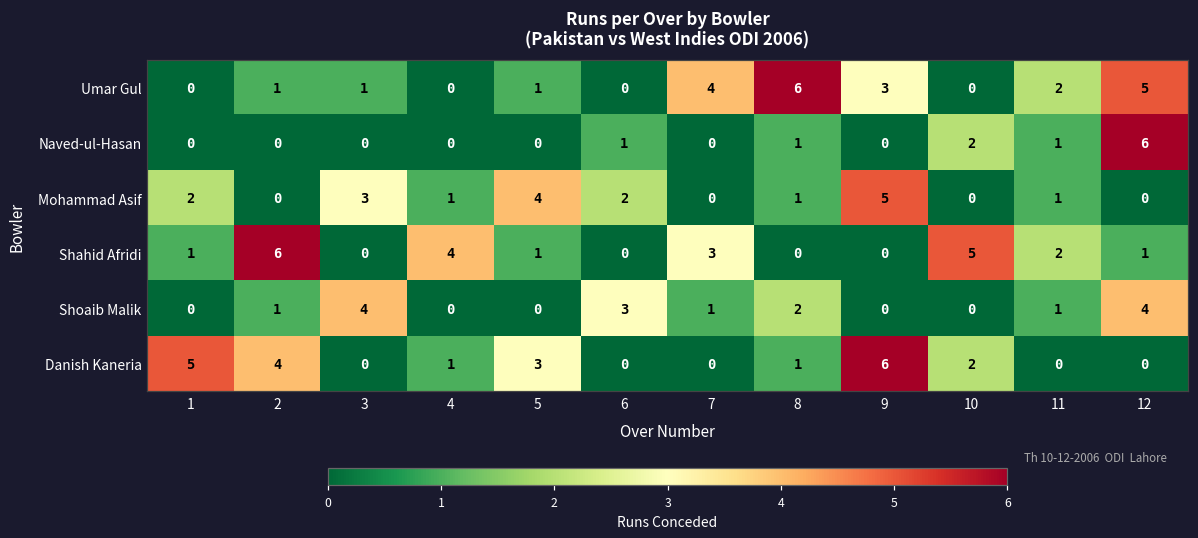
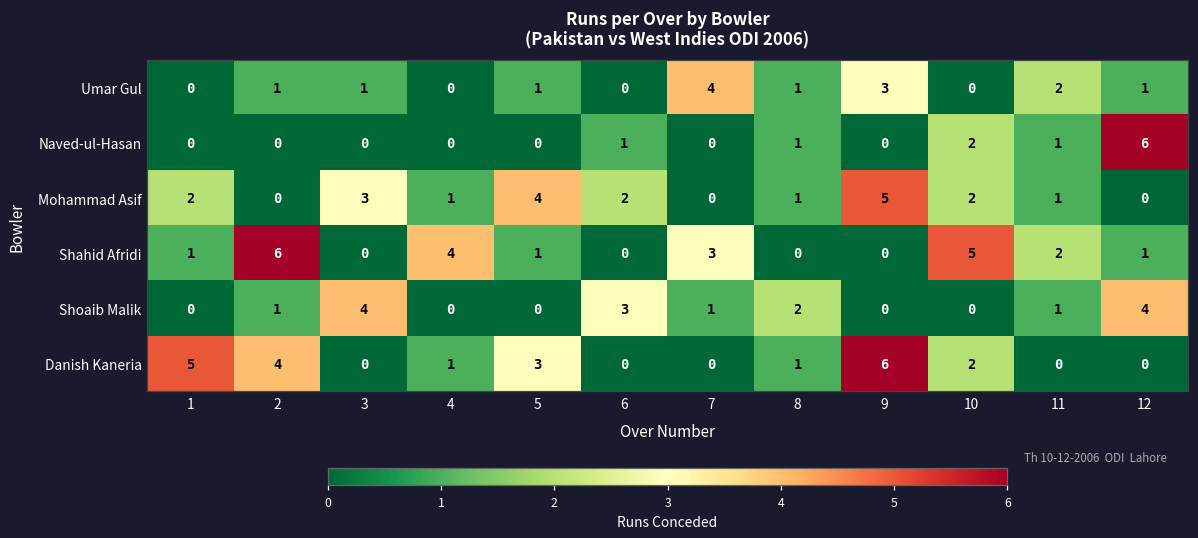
  {
    "Umar Gul": {
      "1": 0,
      "2": 1,
      "3": 1,
      "4": 0,
      "5": 1,
      "6": 0,
      "7": 4,
-     "8": 6,
+     "8": 1,
      "9": 3,
      "10": 0,
      "11": 2,
-     "12": 5
+     "12": 1
    },
    "Naved-ul-Hasan": {
      "1": 0,
      "2": 0,
      "3": 0,
      "4": 0,
      "5": 0,
      "6": 1,
      "7": 0,
      "8": 1,
      "9": 0,
      "10": 2,
      "11": 1,
      "12": 6
    },
    "Mohammad Asif": {
      "1": 2,
      "2": 0,
      "3": 3,
      "4": 1,
      "5": 4,
      "6": 2,
      "7": 0,
      "8": 1,
      "9": 5,
-     "10": 0,
+     "10": 2,
      "11": 1,
      "12": 0
    },
    "Shahid Afridi": {
      "1": 1,
      "2": 6,
      "3": 0,
      "4": 4,
      "5": 1,
      "6": 0,
      "7": 3,
      "8": 0,
      "9": 0,
      "10": 5,
      "11": 2,
      "12": 1
    },
    "Shoaib Malik": {
      "1": 0,
      "2": 1,
      "3": 4,
      "4": 0,
      "5": 0,
      "6": 3,
      "7": 1,
      "8": 2,
      "9": 0,
      "10": 0,
      "11": 1,
      "12": 4
    },
    "Danish Kaneria": {
      "1": 5,
      "2": 4,
      "3": 0,
      "4": 1,
      "5": 3,
      "6": 0,
      "7": 0,
      "8": 1,
      "9": 6,
      "10": 2,
      "11": 0,
      "12": 0
    }
  }
